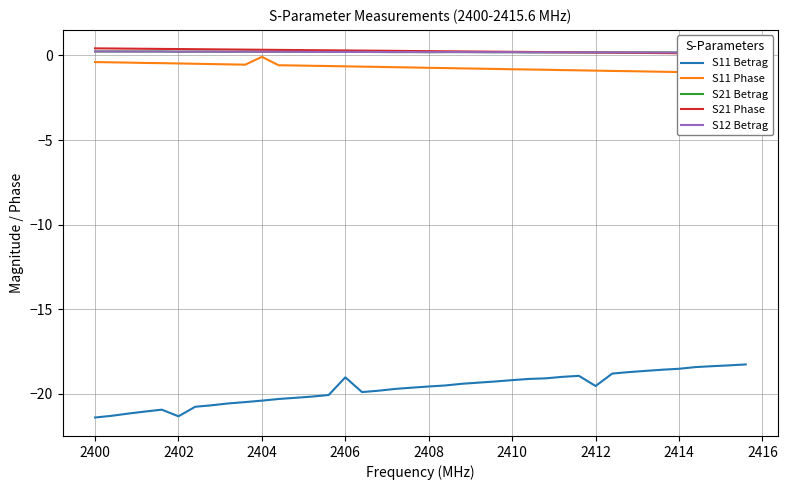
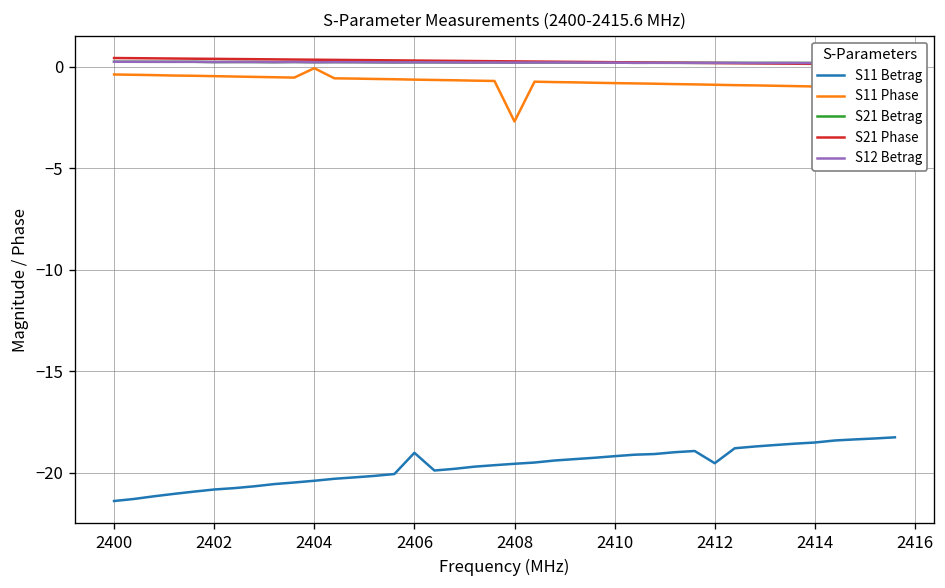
  {
    "S11 Betrag": {
      "2400": -21.4,
-     "2402": -21.3,
+     "2402": -20.8,
      "2404": -20.4,
      "2406": -19.0,
      "2408": -19.6,
      "2410": -19.2,
      "2412": -19.5,
      "2414": -18.5
    },
    "S11 Phase": {
      "2400": -0.4,
      "2402": -0.5,
      "2404": -0.1,
      "2406": -0.6,
-     "2408": -0.7,
+     "2408": -2.7,
      "2410": -0.8,
      "2412": -0.9
    },
    "S12 Betrag": {
      "2400": 0.2,
      "2402": 0.2
    },
    "S21 Phase": {
      "2400": 0.4,
      "2402": 0.4
    }
  }
